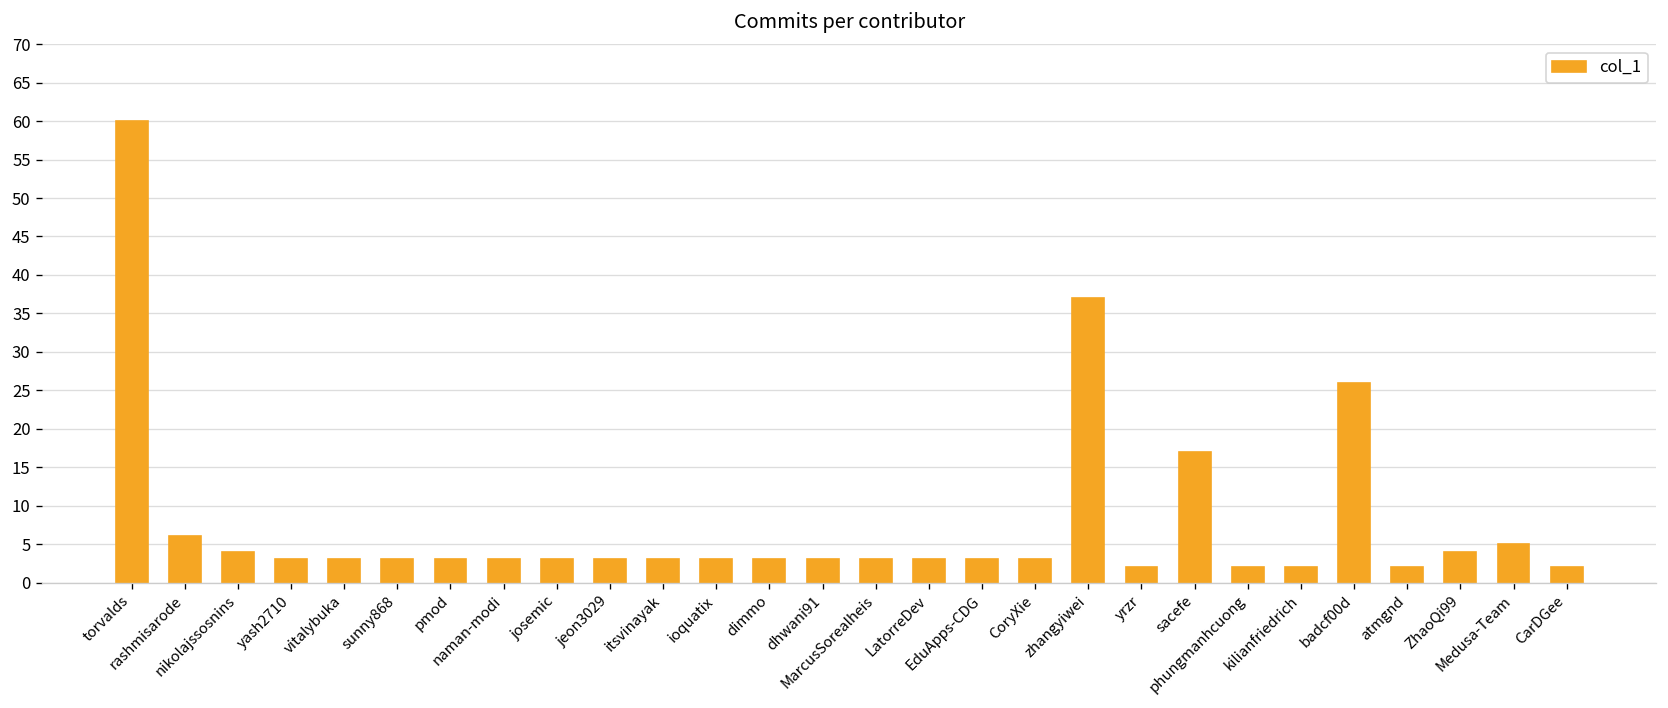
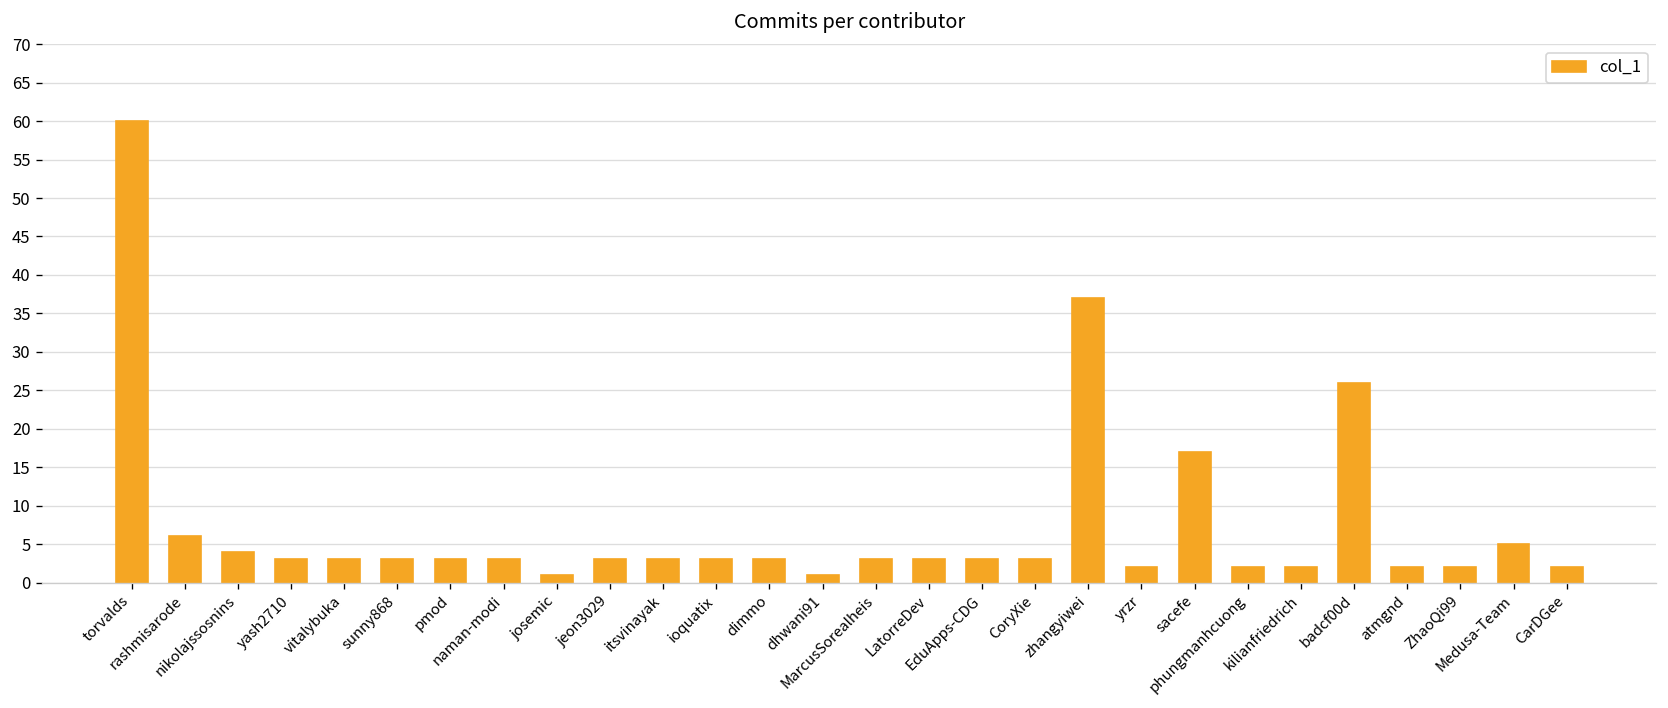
  {
    "torvalds": 60,
    "rashmisarode": 6,
    "nikolajssosnins": 4,
    "yash2710": 3,
    "vitalybuka": 3,
    "sunny868": 3,
    "pmod": 3,
    "naman-modi": 3,
-   "josemic": 3,
+   "josemic": 1,
    "jeon3029": 3,
    "itsvinayak": 3,
    "ioquatix": 3,
    "dimmo": 3,
-   "dhwani91": 3,
+   "dhwani91": 1,
    "MarcusSorealheis": 3,
    "LatorreDev": 3,
    "EduApps-CDG": 3,
    "CoryXie": 3,
    "zhangyiwei": 37,
    "yrzr": 2,
    "sacefe": 17,
    "phungmanhcuong": 2,
    "kilianfriedrich": 2,
    "badcf00d": 26,
    "atmgnd": 2,
-   "ZhaoQi99": 4,
+   "ZhaoQi99": 2,
    "Medusa-Team": 5,
    "CarDGee": 2
  }
